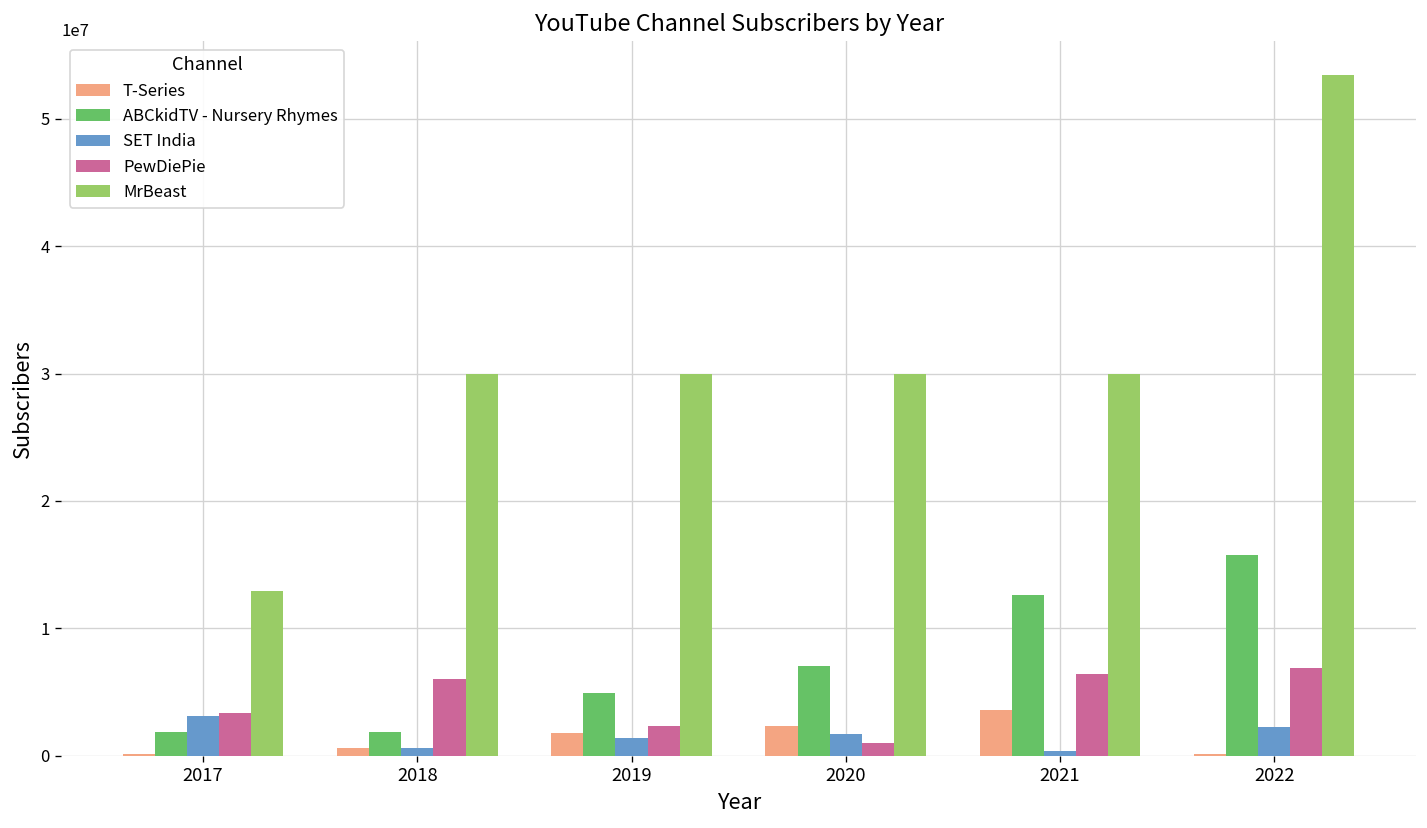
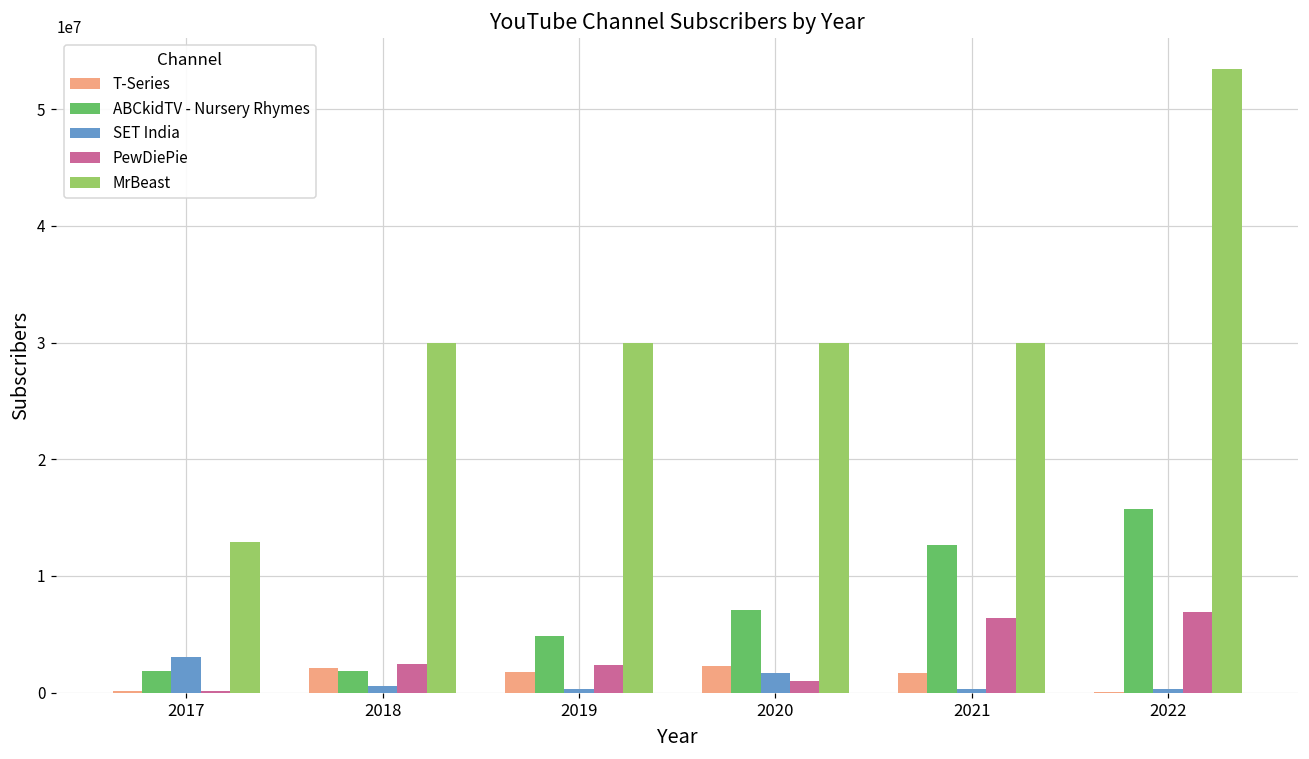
  {
    "T-Series": {
-     "2018": 600000,
+     "2018": 2100000,
      "2019": 1800000,
      "2020": 2300000,
-     "2021": 3600000
+     "2021": 1700000
    },
    "SET India": {
      "2017": 3100000,
      "2018": 600000,
-     "2019": 1400000,
+     "2019": 300000,
      "2020": 1700000,
      "2021": 400000,
-     "2022": 2200000
+     "2022": 300000
    },
    "PewDiePie": {
-     "2017": 3300000,
-     "2018": 6000000,
+     "2017": 100000,
+     "2018": 2500000,
      "2019": 2300000,
      "2020": 1000000,
      "2021": 6400000,
      "2022": 6900000
    }
  }
